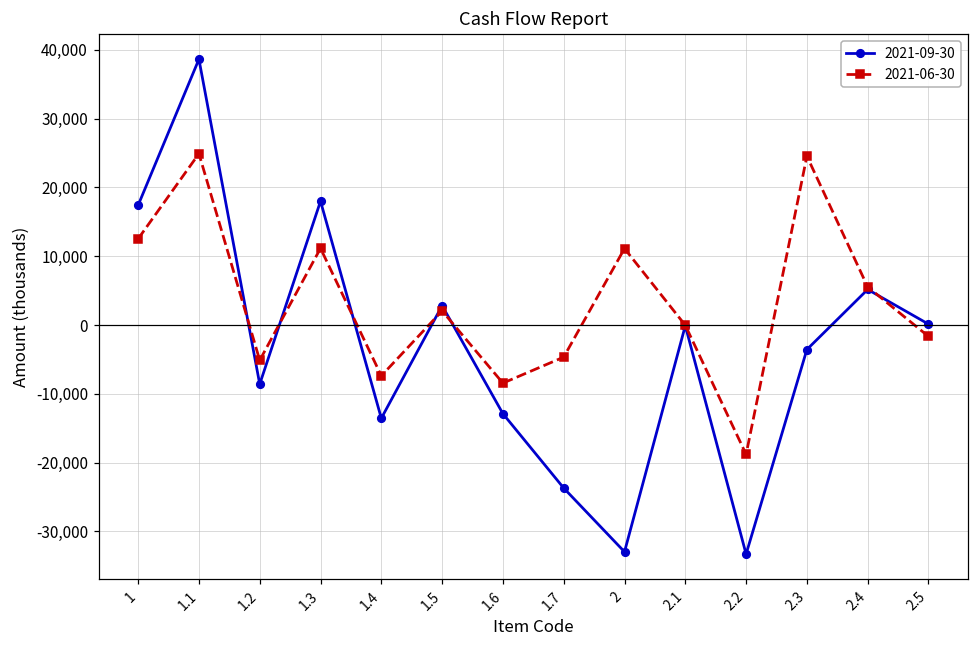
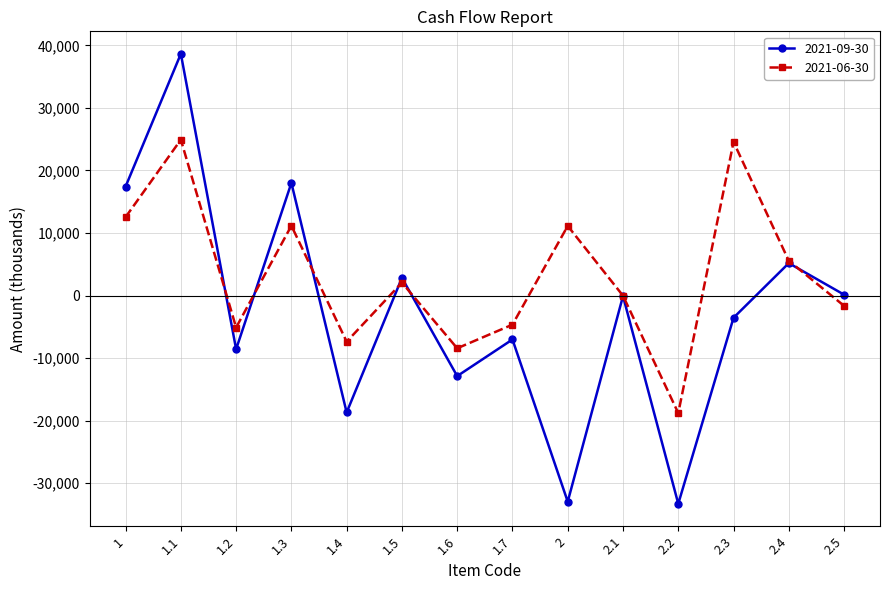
  {
    "2021-09-30": {
      "1": "17,000",
      "1.1": "39,000",
      "1.2": "-9,000",
      "1.3": "18,000",
-     "1.4": "-14,000",
+     "1.4": "-19,000",
      "1.5": "3,000",
      "1.6": "-13,000",
-     "1.7": "-24,000",
+     "1.7": "-7,000",
      "2": "-33,000",
      "2.2": "-33,000",
      "2.3": "-4,000",
      "2.5": "0"
    },
    "2021-06-30": {
      "1": "13,000",
      "1.1": "25,000",
      "1.2": "-5,000",
      "1.3": "11,000",
      "1.4": "-7,000",
      "1.5": "2,000",
      "1.6": "-8,000",
      "1.7": "-5,000",
      "2": "11,000",
      "2.2": "-19,000",
      "2.3": "25,000",
      "2.5": "-2,000"
    }
  }
